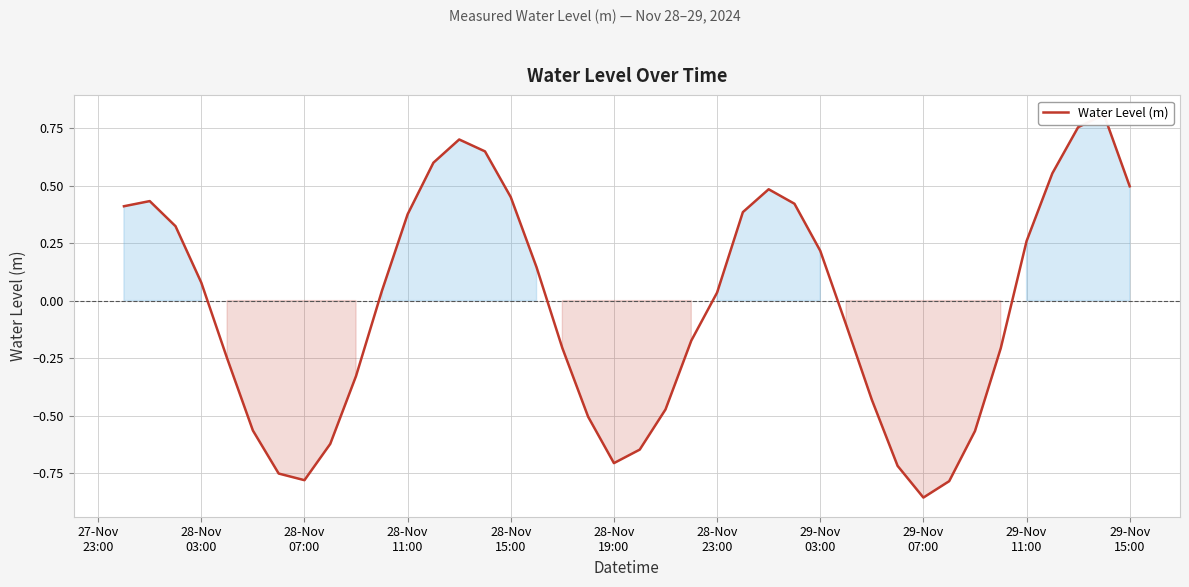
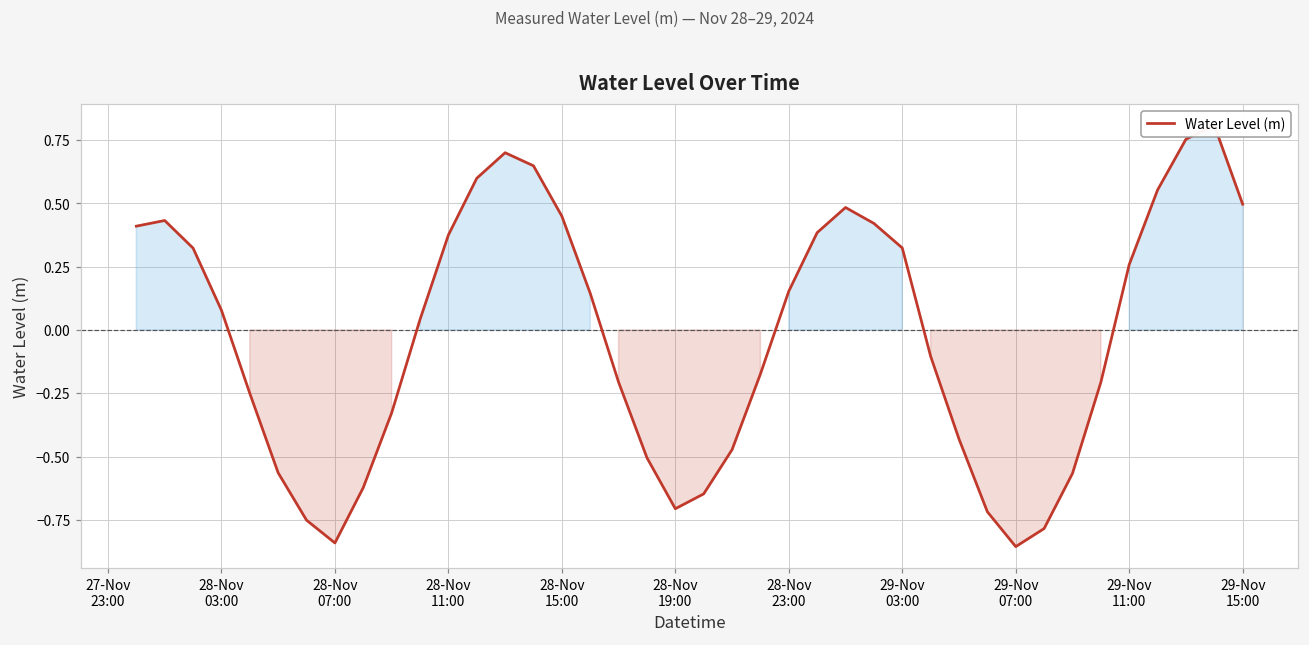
  {
    "28-Nov 03:00": 0.08,
-   "28-Nov 07:00": -0.78,
+   "28-Nov 07:00": -0.84,
    "28-Nov 11:00": 0.37,
    "28-Nov 15:00": 0.45,
    "28-Nov 19:00": -0.71,
-   "28-Nov 23:00": 0.03,
-   "29-Nov 03:00": 0.22,
+   "28-Nov 23:00": 0.15,
+   "29-Nov 03:00": 0.32,
    "29-Nov 07:00": -0.86,
    "29-Nov 11:00": 0.26,
    "29-Nov 15:00": 0.50
  }
